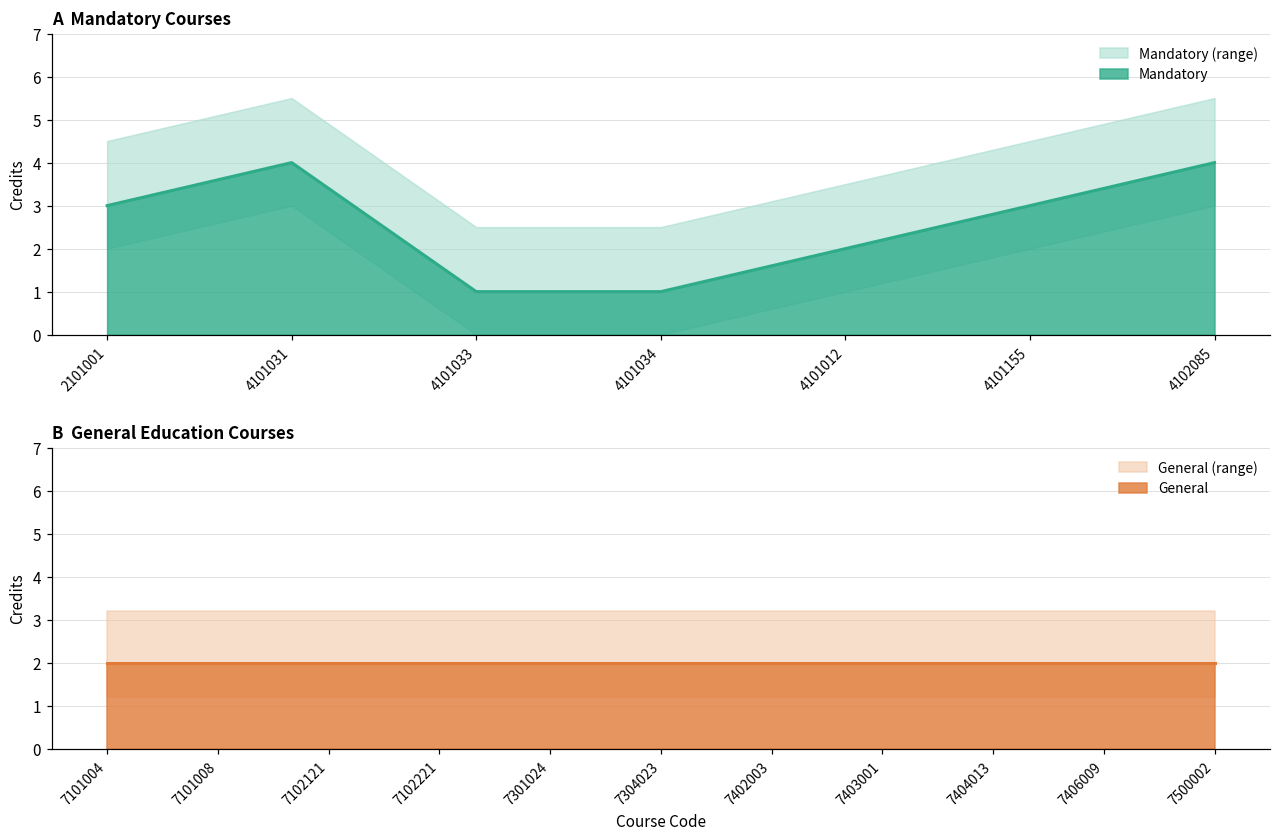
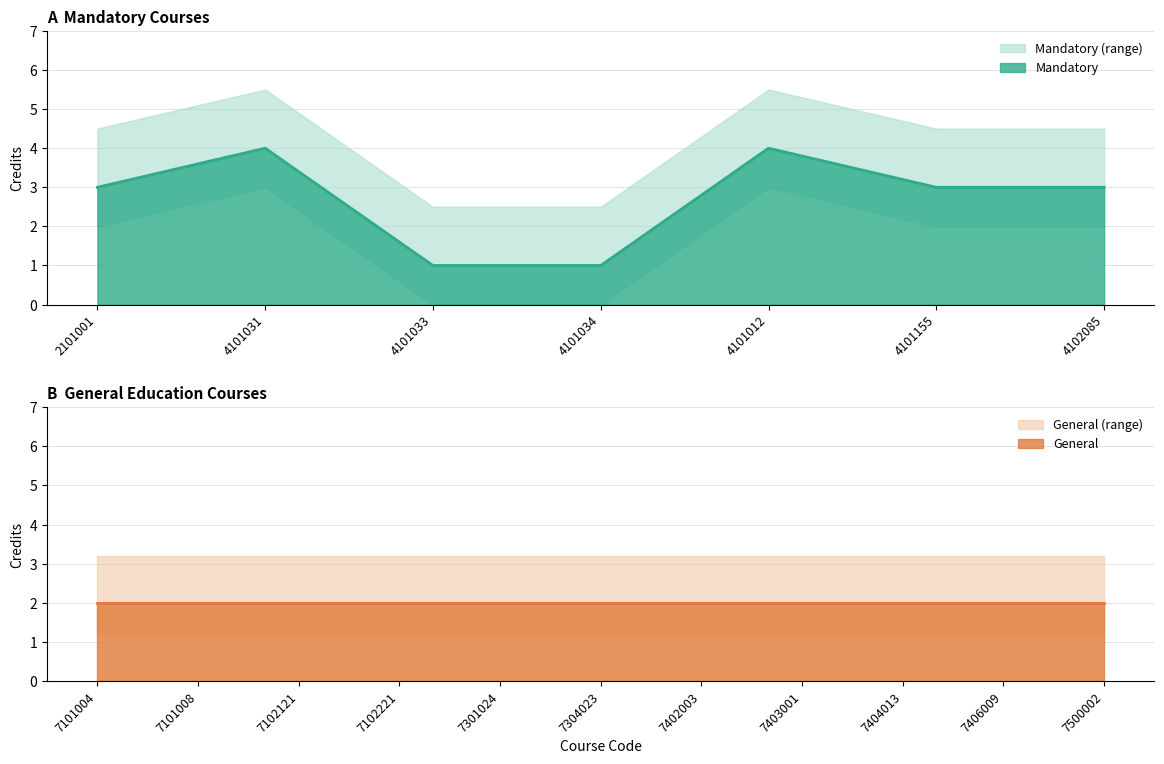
  {
    "A Mandatory Courses": {
      "Mandatory (range)": {
        "4101033": 2.5,
        "4101034": 2.5
      },
      "Mandatory": {
        "2101001": 3,
        "4101031": 4,
        "4101033": 1,
        "4101034": 1,
-       "4101012": 2,
+       "4101012": 4,
        "4101155": 3,
-       "4102085": 4
+       "4102085": 3
      }
    },
    "B General Education Courses": {
      "General": {
        "7101004": 2.0,
        "7101008": 2.0,
        "7102121": 2.0,
        "7102221": 2.0,
        "7301024": 2.0,
        "7304023": 2.0,
        "7402003": 2.0,
        "7403001": 2.0,
        "7404013": 2.0,
        "7406009": 2.0,
        "7500002": 2.0
      },
      "General (range)": {
        "7101004": 3.2,
        "7101008": 3.2,
        "7102121": 3.2,
        "7102221": 3.2,
        "7301024": 3.2,
        "7304023": 3.2,
        "7402003": 3.2,
        "7403001": 3.2,
        "7404013": 3.2,
        "7406009": 3.2,
        "7500002": 3.2
      }
    }
  }
